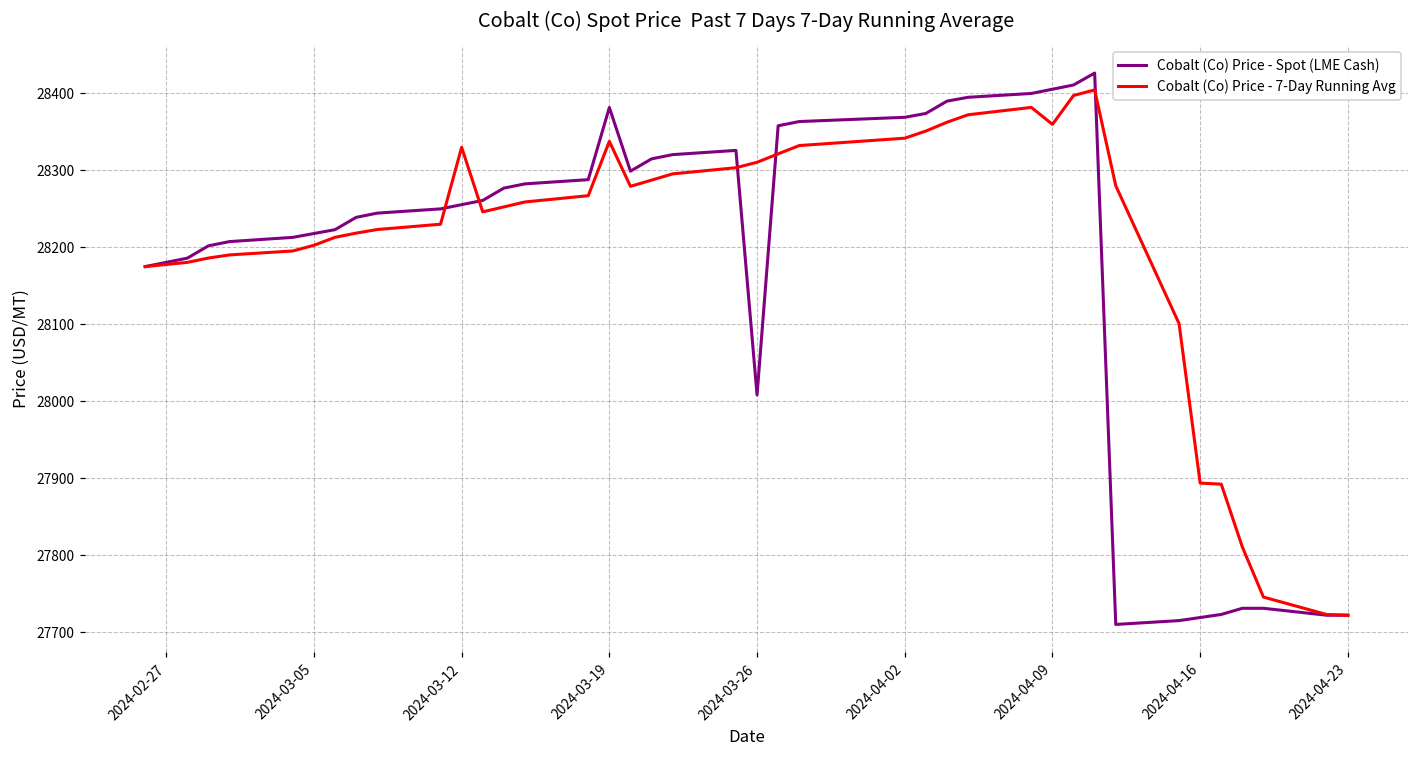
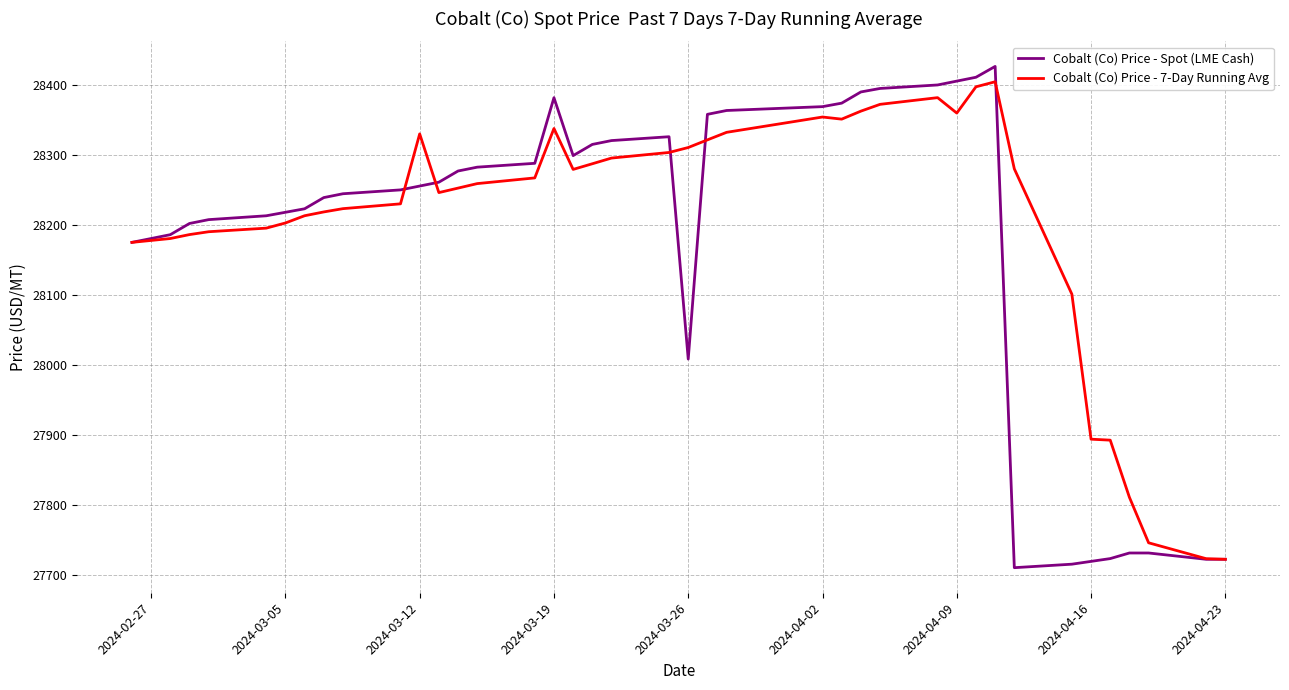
  {
    "Cobalt (Co) Price - Spot (LME Cash)": {
      "2024-03-05": 28220,
      "2024-03-12": 28260,
      "2024-03-19": 28380,
      "2024-03-26": 28010,
      "2024-04-02": 28370,
      "2024-04-09": 28410,
      "2024-04-16": 27720
    },
    "Cobalt (Co) Price - 7-Day Running Avg": {
      "2024-03-05": 28200,
      "2024-03-12": 28330,
      "2024-03-19": 28340,
      "2024-03-26": 28310,
-     "2024-04-02": 28340,
+     "2024-04-02": 28350,
      "2024-04-09": 28360,
      "2024-04-16": 27890
    }
  }
